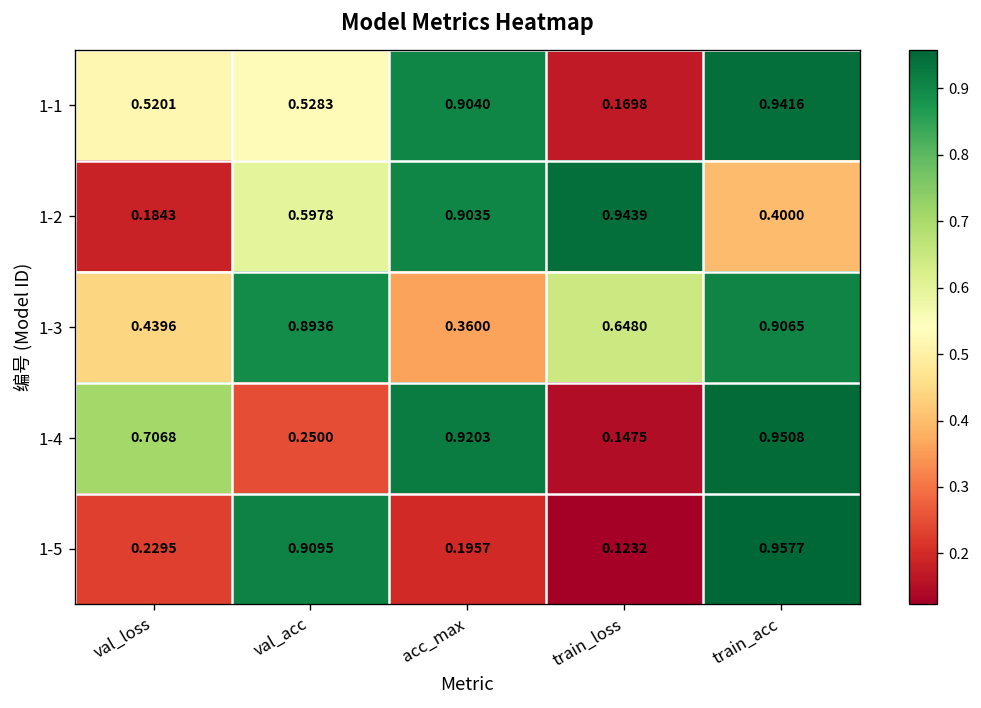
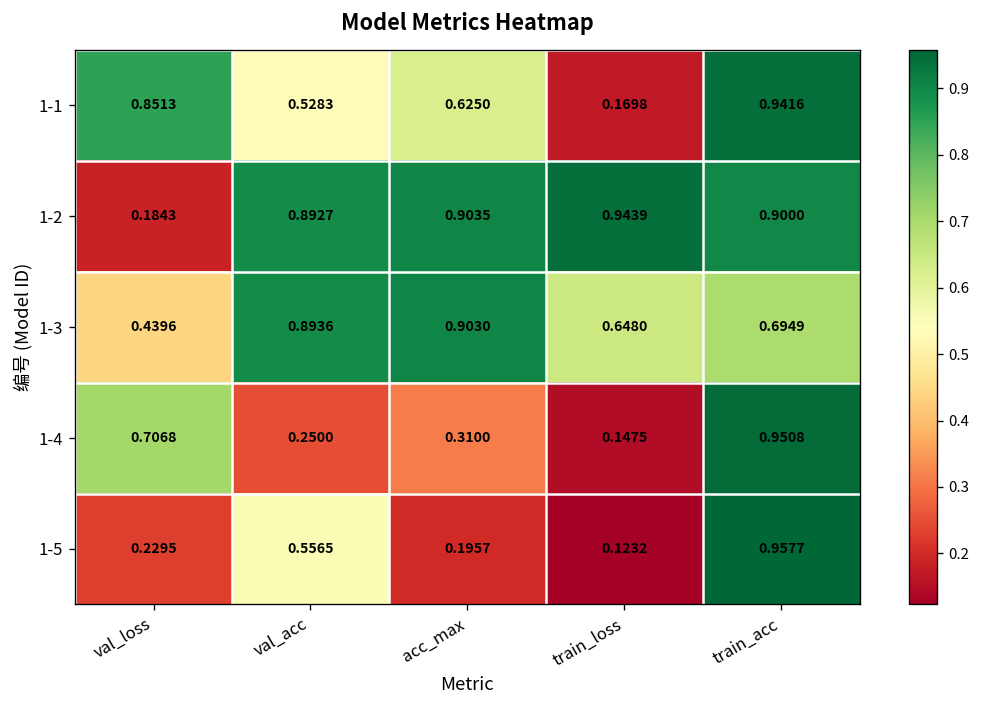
  {
    "1-1": {
-     "val_loss": 0.5201,
+     "val_loss": 0.8513,
      "val_acc": 0.5283,
-     "acc_max": 0.9040,
+     "acc_max": 0.6250,
      "train_loss": 0.1698,
      "train_acc": 0.9416
    },
    "1-2": {
      "val_loss": 0.1843,
-     "val_acc": 0.5978,
+     "val_acc": 0.8927,
      "acc_max": 0.9035,
      "train_loss": 0.9439,
-     "train_acc": 0.4000
+     "train_acc": 0.9000
    },
    "1-3": {
      "val_loss": 0.4396,
      "val_acc": 0.8936,
-     "acc_max": 0.3600,
+     "acc_max": 0.9030,
      "train_loss": 0.6480,
-     "train_acc": 0.9065
+     "train_acc": 0.6949
    },
    "1-4": {
      "val_loss": 0.7068,
      "val_acc": 0.2500,
-     "acc_max": 0.9203,
+     "acc_max": 0.3100,
      "train_loss": 0.1475,
      "train_acc": 0.9508
    },
    "1-5": {
      "val_loss": 0.2295,
-     "val_acc": 0.9095,
+     "val_acc": 0.5565,
      "acc_max": 0.1957,
      "train_loss": 0.1232,
      "train_acc": 0.9577
    }
  }
